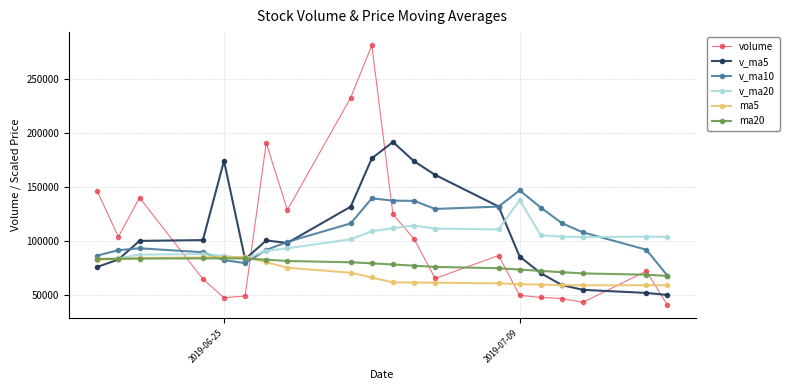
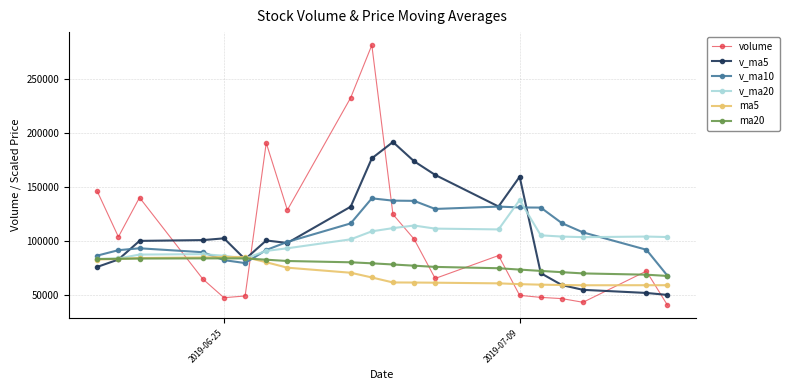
  {
    "volume": {
      "2019-06-25": 47000,
      "2019-07-09": 50000
    },
    "v_ma5": {
-     "2019-06-25": 174000,
-     "2019-07-09": 85000
+     "2019-06-25": 102000,
+     "2019-07-09": 159000
    },
    "v_ma10": {
-     "2019-07-09": 147000
+     "2019-07-09": 131000
    },
    "v_ma20": {
      "2019-07-09": 138000
    },
    "ma5": {
      "2019-07-09": 60000
    },
    "ma20": {
      "2019-07-09": 73000
    }
  }
